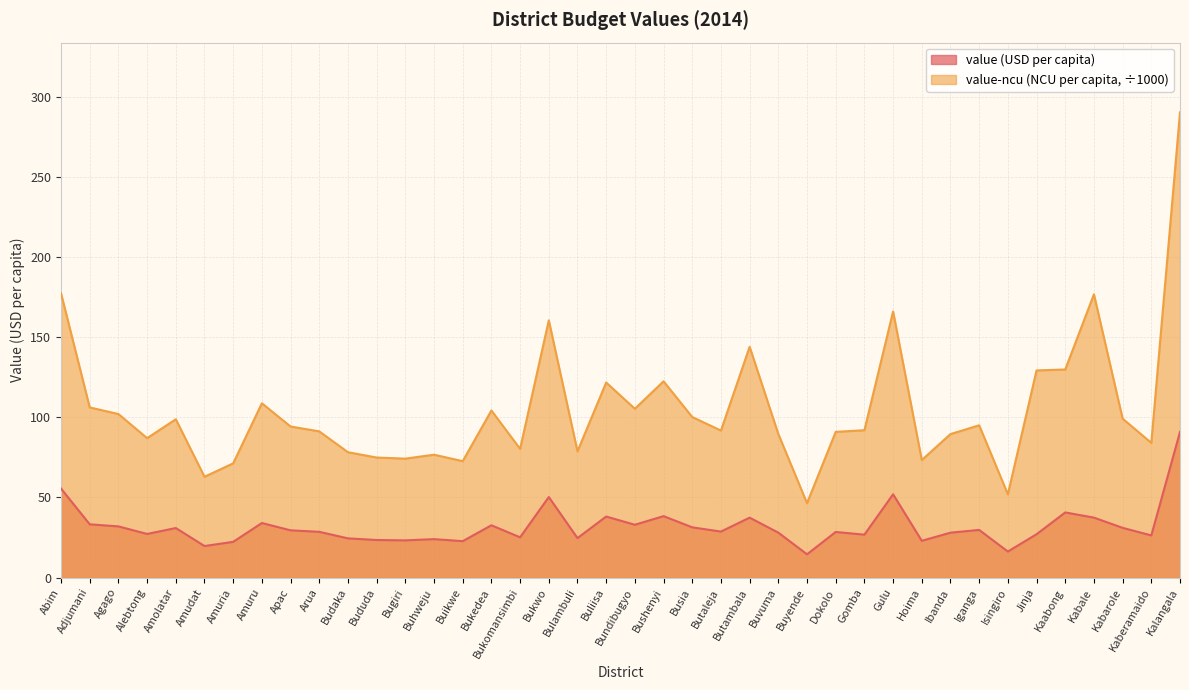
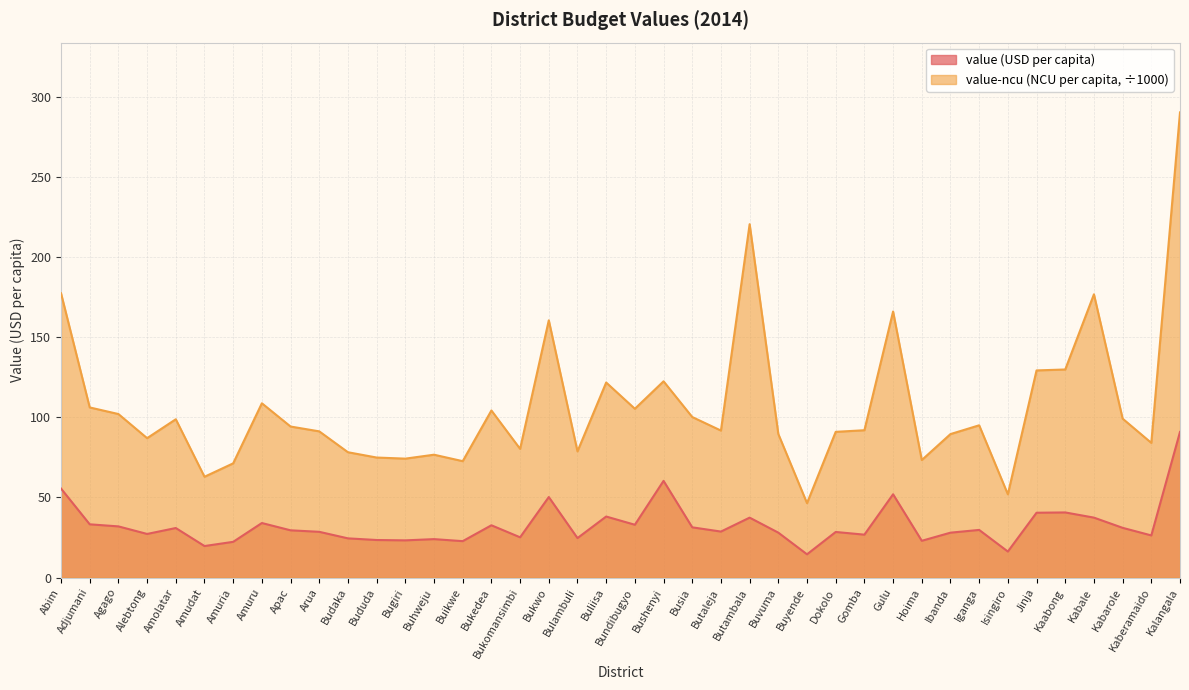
  {
    "value (USD per capita)": {
      "Abim": 56,
      "Adjumani": 33,
      "Agago": 32,
      "Alebtong": 27,
      "Amolatar": 31,
      "Amudat": 20,
      "Amuria": 22,
      "Amuru": 34,
      "Apac": 30,
      "Arua": 29,
      "Budaka": 25,
      "Bududa": 23,
      "Bugiri": 23,
      "Buhweju": 24,
      "Buikwe": 23,
      "Bukedea": 33,
      "Bukomansimbi": 25,
      "Bukwo": 50,
      "Bulambuli": 25,
      "Buliisa": 38,
      "Bundibugyo": 33,
-     "Bushenyi": 38,
+     "Bushenyi": 60,
      "Busia": 31,
      "Butaleja": 29,
      "Butambala": 37,
      "Buvuma": 28,
      "Buyende": 15,
      "Dokolo": 28,
      "Gomba": 27,
      "Gulu": 52,
      "Hoima": 23,
      "Ibanda": 28,
      "Iganga": 30,
      "Isingiro": 16,
-     "Jinja": 27,
+     "Jinja": 40,
      "Kaabong": 41,
      "Kabale": 37,
      "Kabarole": 31,
      "Kaberamaido": 26,
      "Kalangala": 91
    },
    "value-ncu (NCU per capita, ÷1000)": {
      "Abim": 177,
      "Adjumani": 106,
      "Agago": 102,
      "Alebtong": 87,
      "Amolatar": 99,
      "Amudat": 63,
      "Amuria": 71,
      "Amuru": 109,
      "Apac": 94,
      "Arua": 91,
      "Budaka": 78,
      "Bududa": 75,
      "Bugiri": 74,
      "Buhweju": 77,
      "Buikwe": 73,
      "Bukedea": 104,
      "Bukomansimbi": 80,
      "Bukwo": 161,
      "Bulambuli": 79,
      "Buliisa": 122,
      "Bundibugyo": 105,
      "Bushenyi": 122,
      "Busia": 100,
      "Butaleja": 92,
-     "Butambala": 144,
+     "Butambala": 220,
      "Buvuma": 90,
      "Buyende": 46,
      "Dokolo": 91,
      "Gomba": 92,
      "Gulu": 166,
      "Hoima": 73,
      "Ibanda": 90,
      "Iganga": 95,
      "Isingiro": 52,
      "Jinja": 129,
      "Kaabong": 130,
      "Kabale": 177,
      "Kabarole": 99,
      "Kaberamaido": 84,
      "Kalangala": 290
    }
  }
